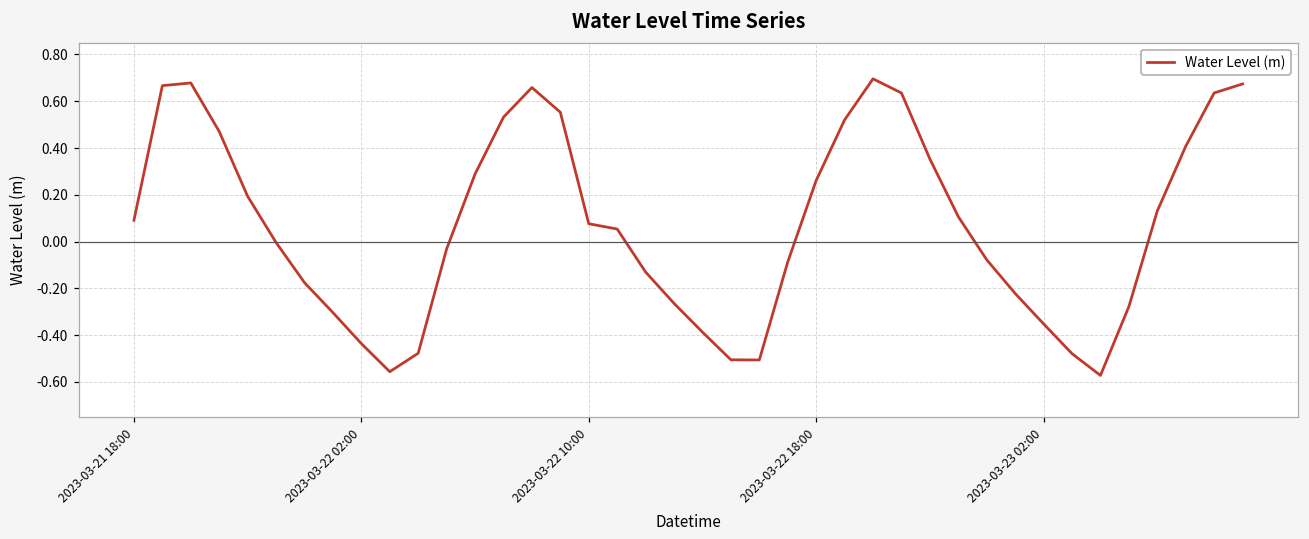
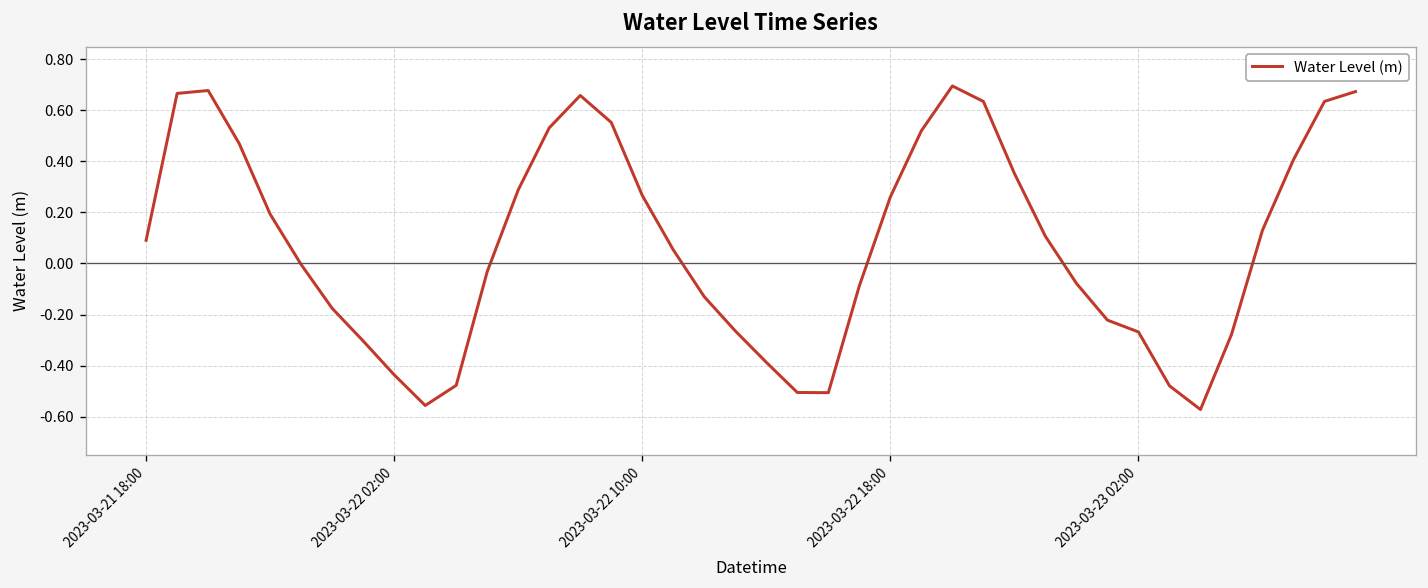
  {
    "2023-03-21 18:00": 0.09,
    "2023-03-22 02:00": -0.44,
-   "2023-03-22 10:00": 0.08,
+   "2023-03-22 10:00": 0.27,
    "2023-03-22 18:00": 0.26,
-   "2023-03-23 02:00": -0.35
+   "2023-03-23 02:00": -0.27
  }
